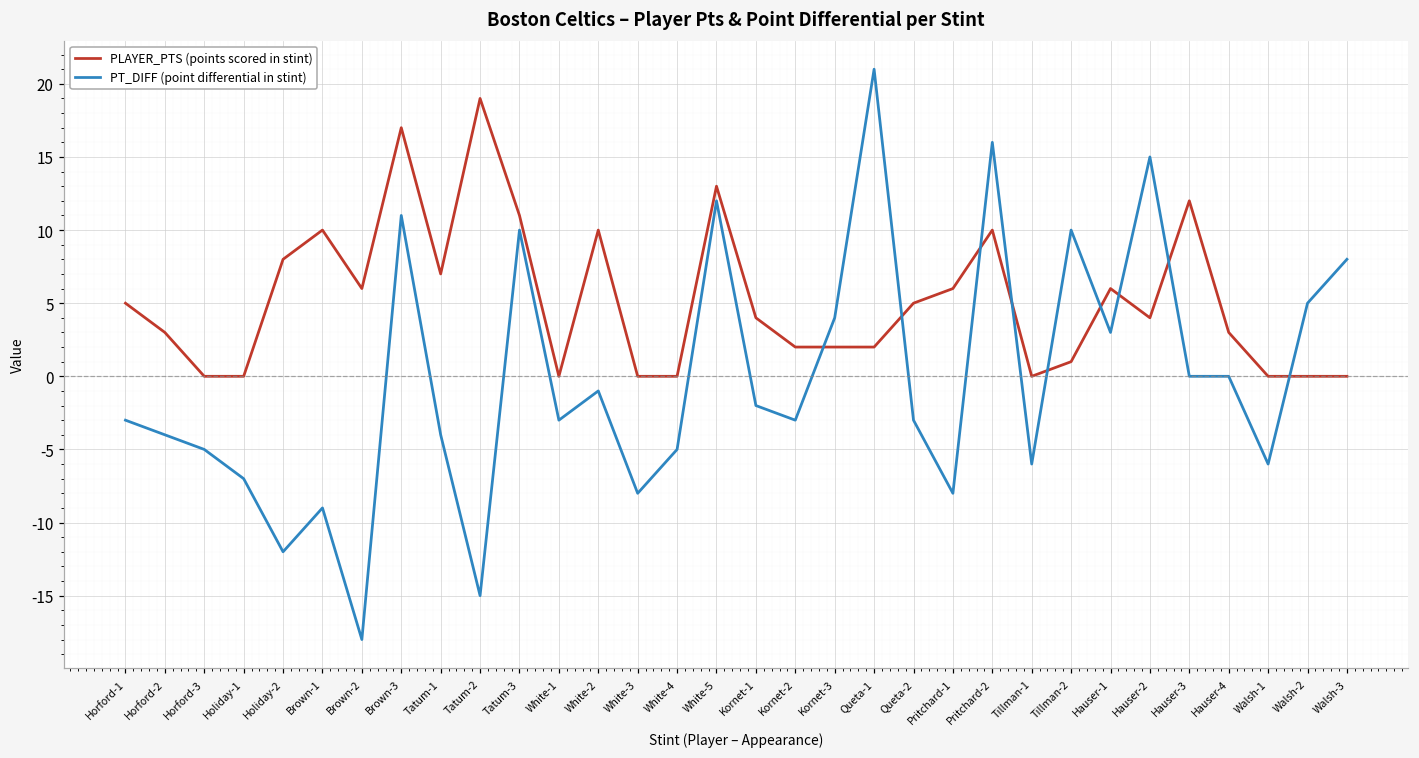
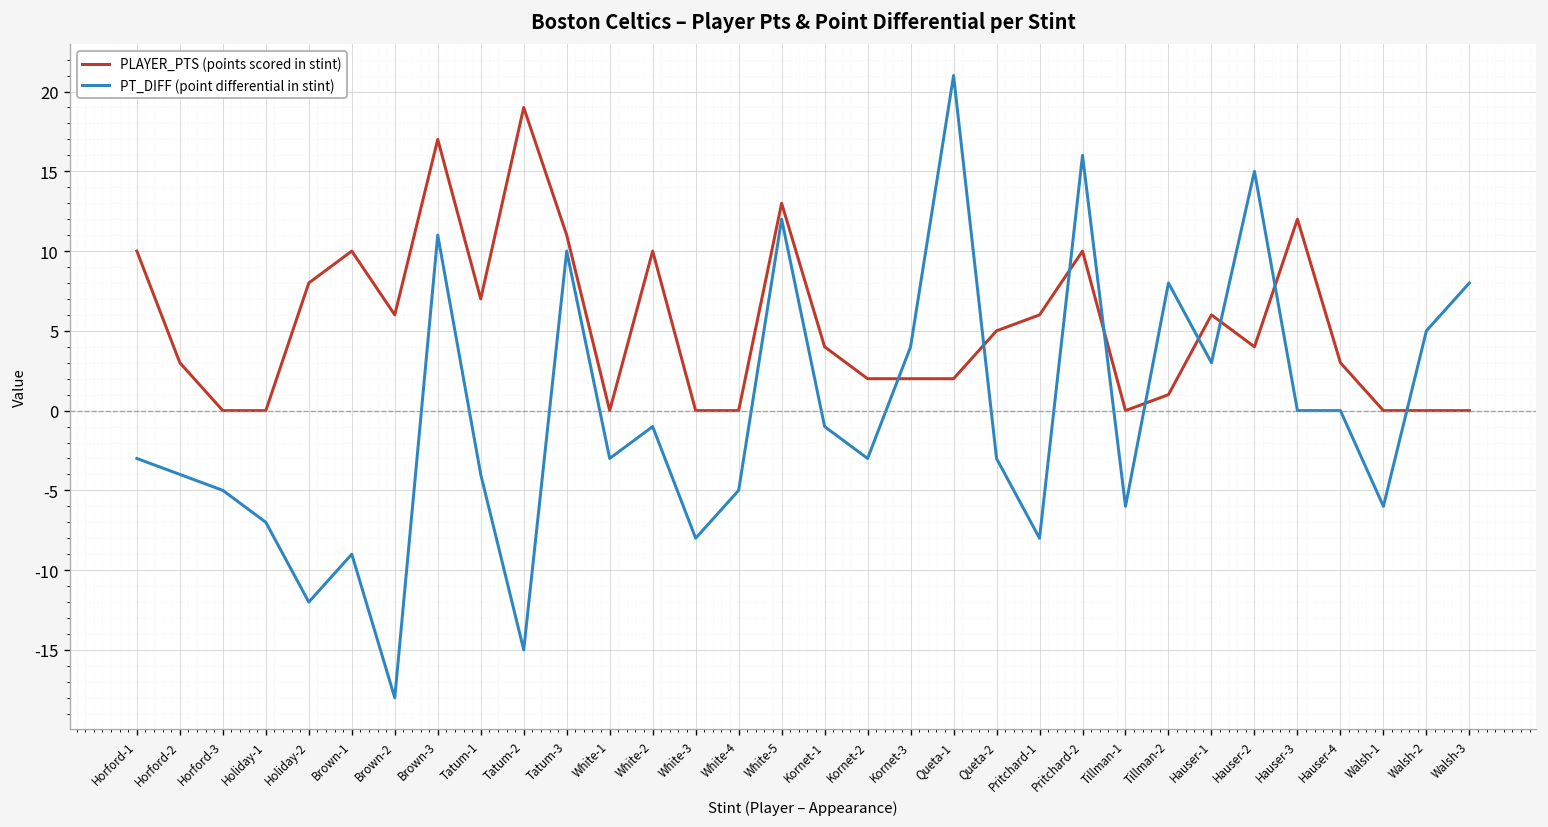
  {
    "PLAYER_PTS (points scored in stint)": {
-     "Horford-1": 5,
+     "Horford-1": 10,
      "Horford-2": 3,
      "Horford-3": 0,
      "Holiday-1": 0,
      "Holiday-2": 8,
      "Brown-1": 10,
      "Brown-2": 6,
      "Brown-3": 17,
      "Tatum-1": 7,
      "Tatum-2": 19,
      "Tatum-3": 11,
      "White-1": 0,
      "White-2": 10,
      "White-3": 0,
      "White-4": 0,
      "White-5": 13,
      "Kornet-1": 4,
      "Kornet-2": 2,
      "Kornet-3": 2,
      "Queta-1": 2,
      "Queta-2": 5,
      "Pritchard-1": 6,
      "Pritchard-2": 10,
      "Tillman-1": 0,
      "Tillman-2": 1,
      "Hauser-1": 6,
      "Hauser-2": 4,
      "Hauser-3": 12,
      "Hauser-4": 3,
      "Walsh-1": 0,
      "Walsh-2": 0,
      "Walsh-3": 0
    },
    "PT_DIFF (point differential in stint)": {
      "Horford-1": -3,
      "Horford-2": -4,
      "Horford-3": -5,
      "Holiday-1": -7,
      "Holiday-2": -12,
      "Brown-1": -9,
      "Brown-2": -18,
      "Brown-3": 11,
      "Tatum-1": -4,
      "Tatum-2": -15,
      "Tatum-3": 10,
      "White-1": -3,
      "White-2": -1,
      "White-3": -8,
      "White-4": -5,
      "White-5": 12,
-     "Kornet-1": -2,
+     "Kornet-1": -1,
      "Kornet-2": -3,
      "Kornet-3": 4,
      "Queta-1": 21,
      "Queta-2": -3,
      "Pritchard-1": -8,
      "Pritchard-2": 16,
      "Tillman-1": -6,
-     "Tillman-2": 10,
+     "Tillman-2": 8,
      "Hauser-1": 3,
      "Hauser-2": 15,
      "Hauser-3": 0,
      "Hauser-4": 0,
      "Walsh-1": -6,
      "Walsh-2": 5,
      "Walsh-3": 8
    }
  }
